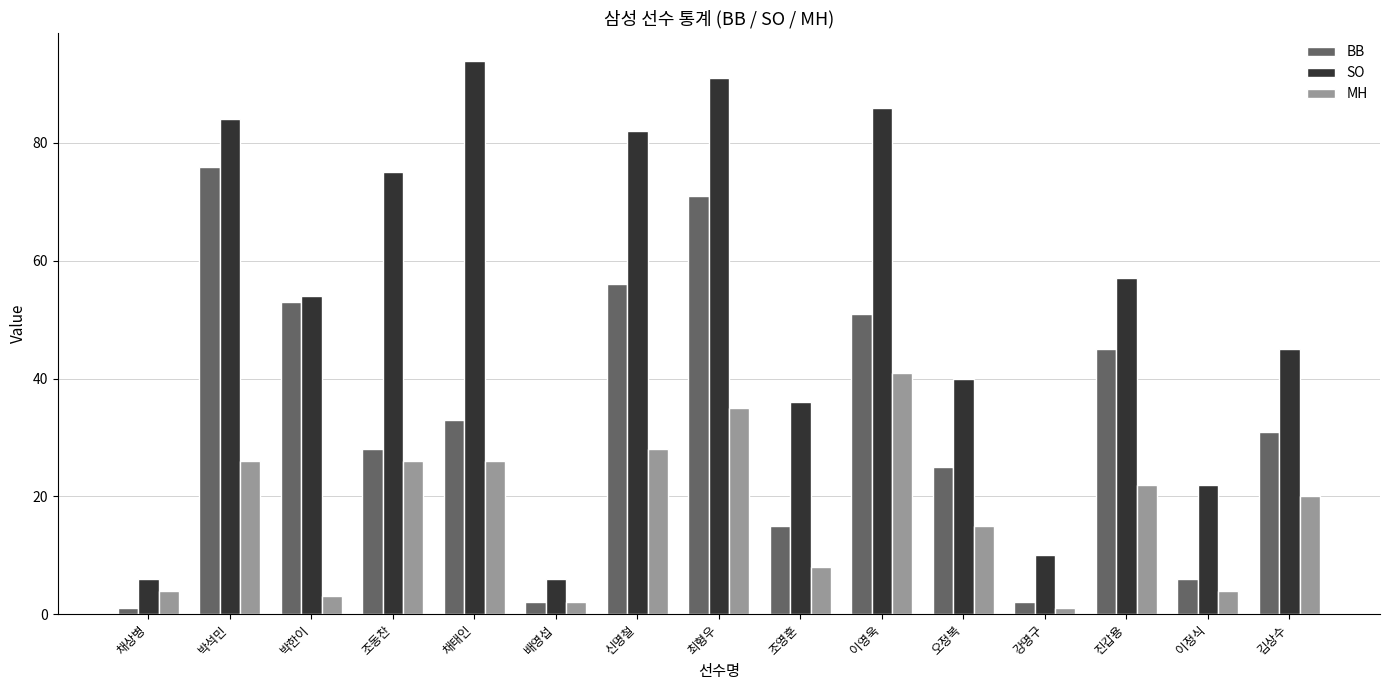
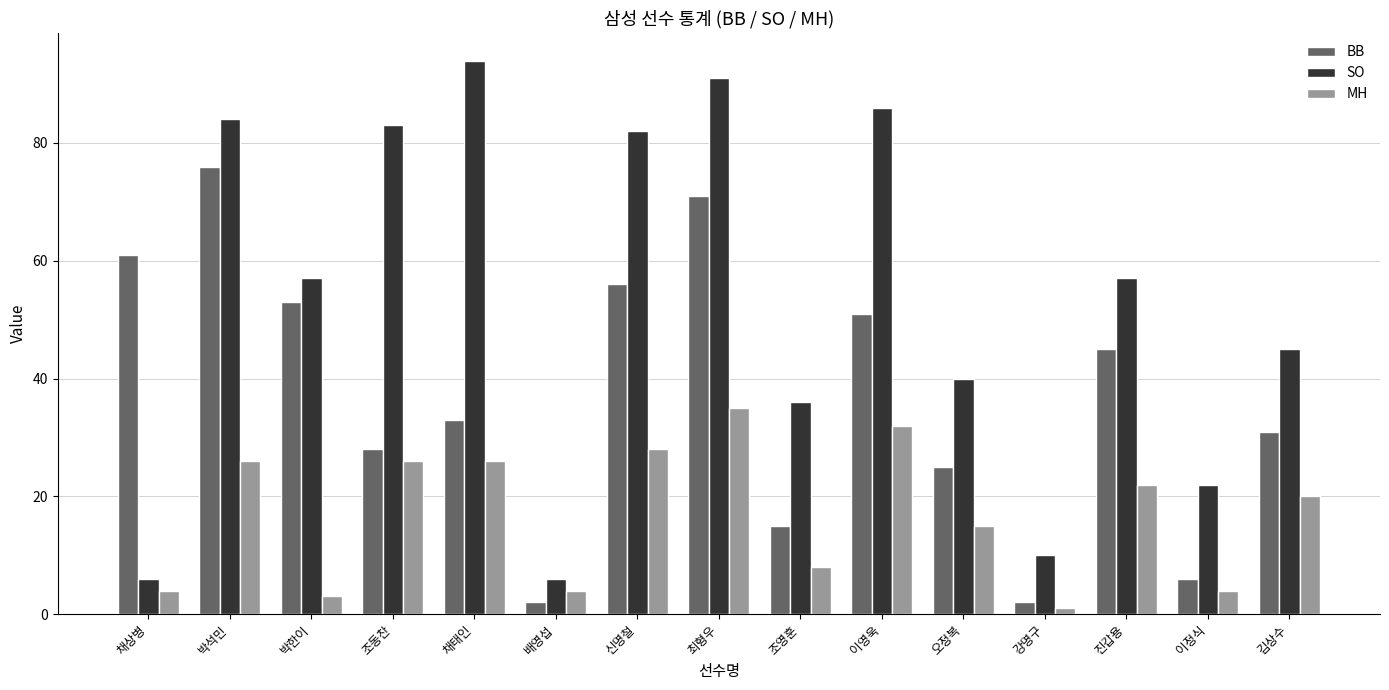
  {
    "BB": {
-     "채상병": 1,
+     "채상병": 61,
      "박석민": 76,
      "박한이": 53,
      "조동찬": 28,
      "채태인": 33,
      "배영섭": 2,
      "신명철": 56,
      "최형우": 71,
      "조영훈": 15,
      "이영욱": 51,
      "오정복": 25,
      "강명구": 2,
      "진갑용": 45,
      "이정식": 6,
      "김상수": 31
    },
    "SO": {
      "채상병": 6,
      "박석민": 84,
-     "박한이": 54,
-     "조동찬": 75,
+     "박한이": 57,
+     "조동찬": 83,
      "채태인": 94,
      "배영섭": 6,
      "신명철": 82,
      "최형우": 91,
      "조영훈": 36,
      "이영욱": 86,
      "오정복": 40,
      "강명구": 10,
      "진갑용": 57,
      "이정식": 22,
      "김상수": 45
    },
    "MH": {
      "채상병": 4,
      "박석민": 26,
      "박한이": 3,
      "조동찬": 26,
      "채태인": 26,
-     "배영섭": 2,
+     "배영섭": 4,
      "신명철": 28,
      "최형우": 35,
      "조영훈": 8,
-     "이영욱": 41,
+     "이영욱": 32,
      "오정복": 15,
      "강명구": 1,
      "진갑용": 22,
      "이정식": 4,
      "김상수": 20
    }
  }
